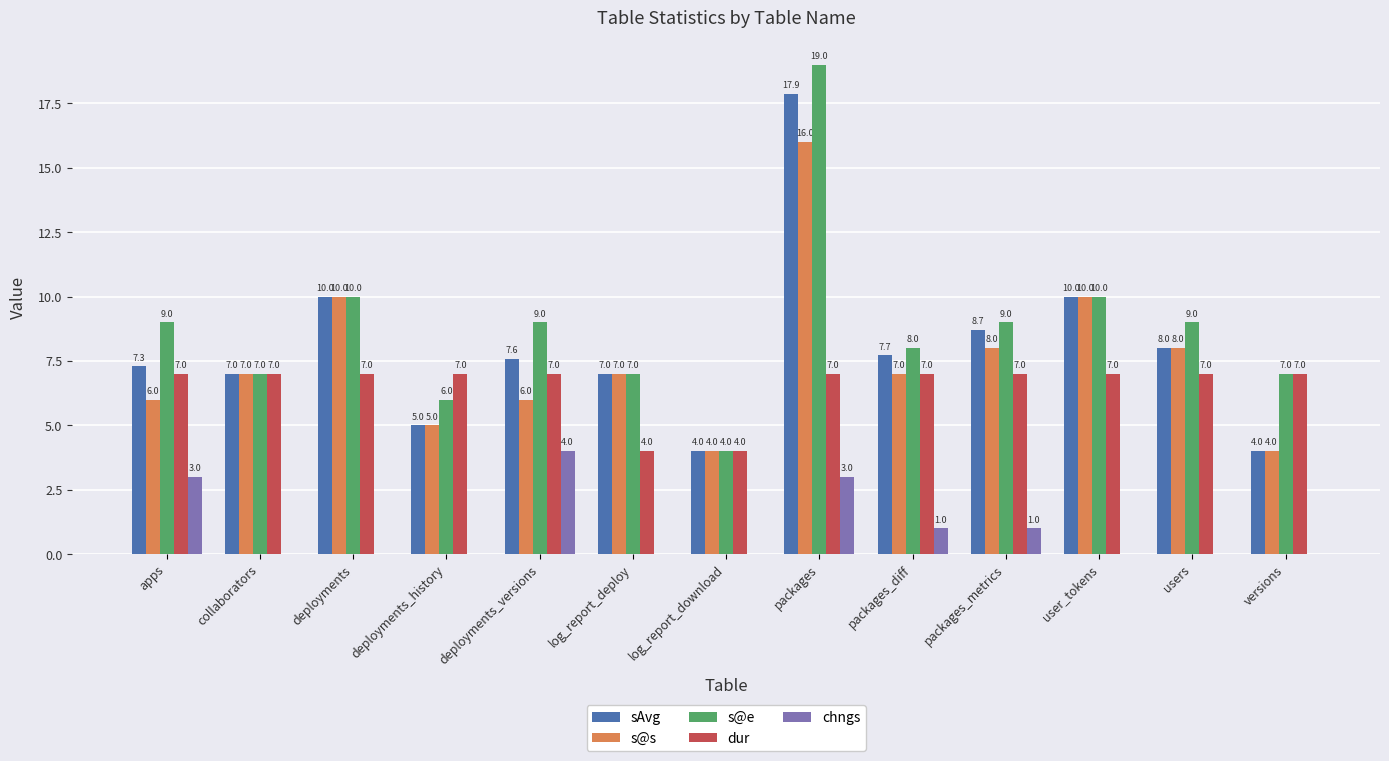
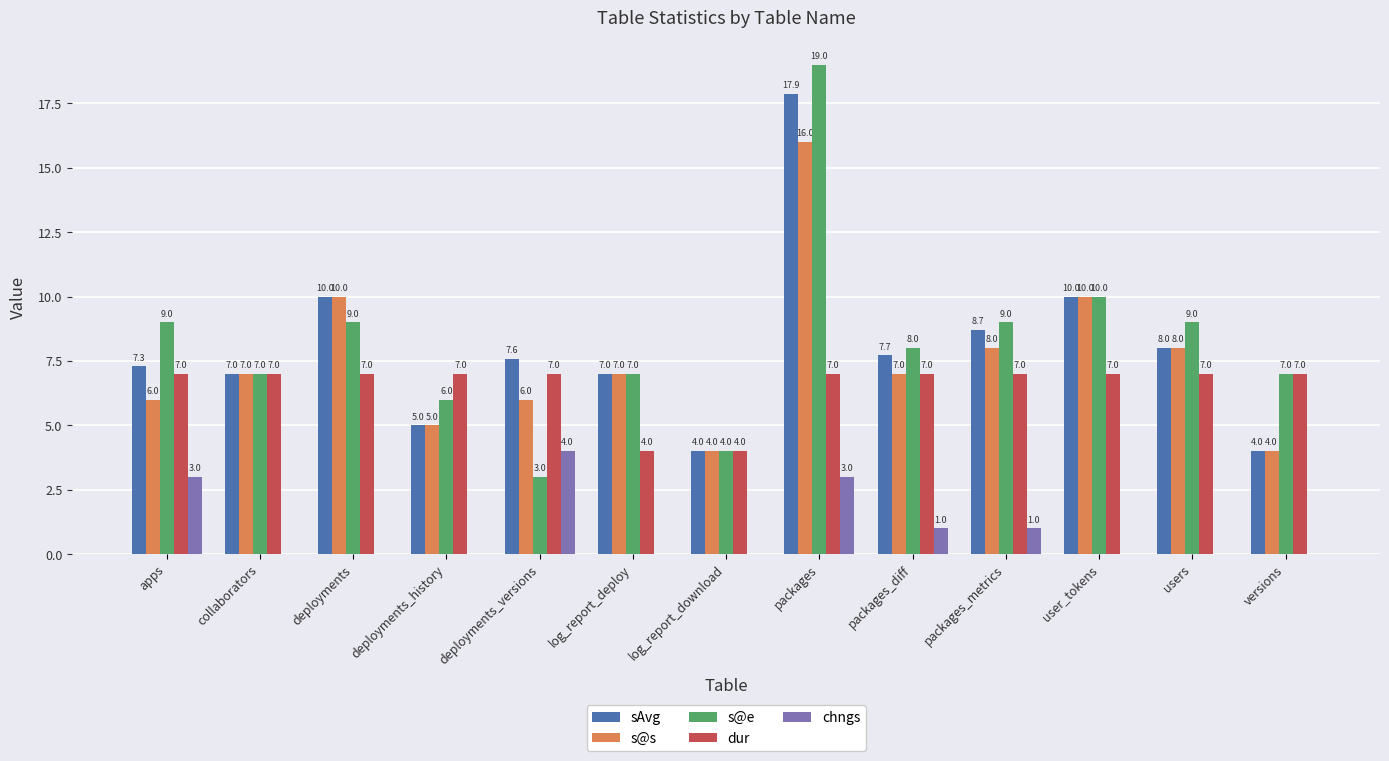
  {
    "s@e": {
      "apps": 9.0,
      "collaborators": 7.0,
-     "deployments": 10.0,
+     "deployments": 9.0,
      "deployments_history": 6.0,
-     "deployments_versions": 9.0,
+     "deployments_versions": 3.0,
      "log_report_deploy": 7.0,
      "log_report_download": 4.0,
      "packages": 19.0,
      "packages_diff": 8.0,
      "packages_metrics": 9.0,
      "users": 9.0,
      "versions": 7.0
    }
  }
